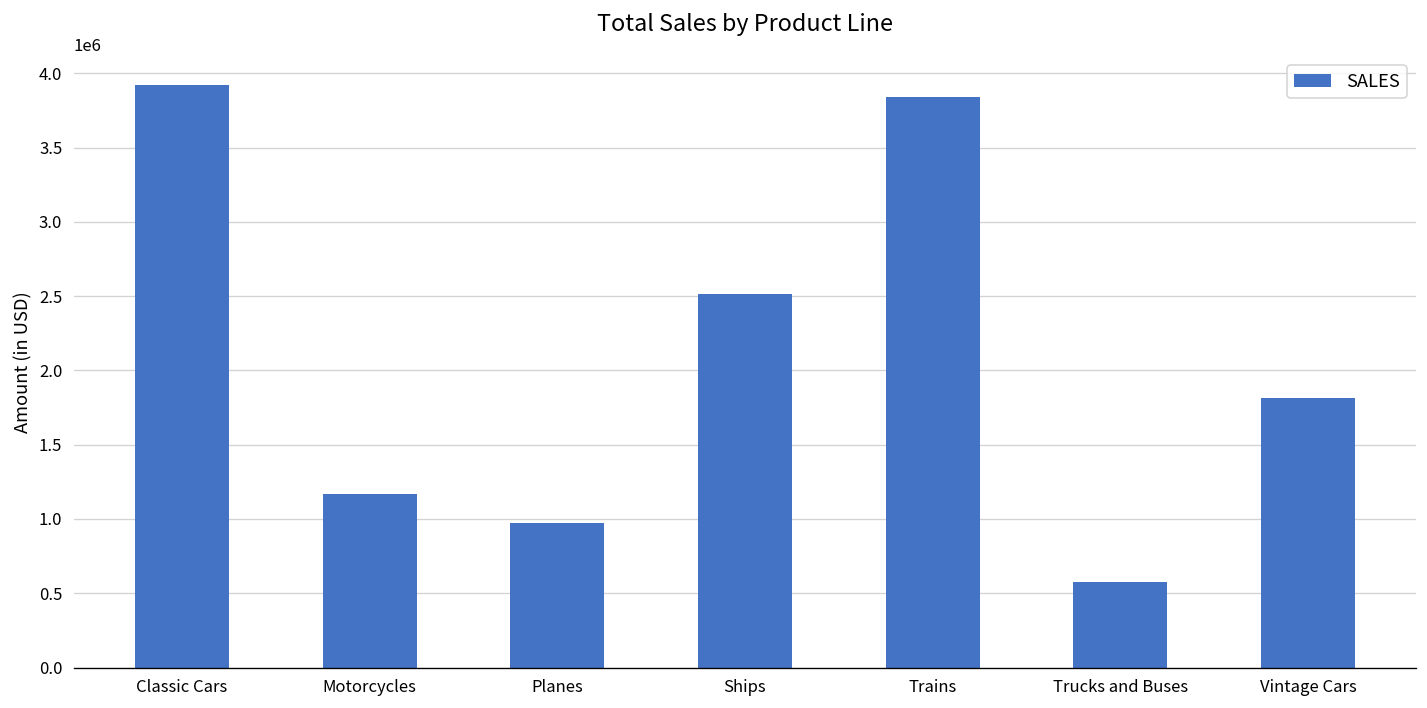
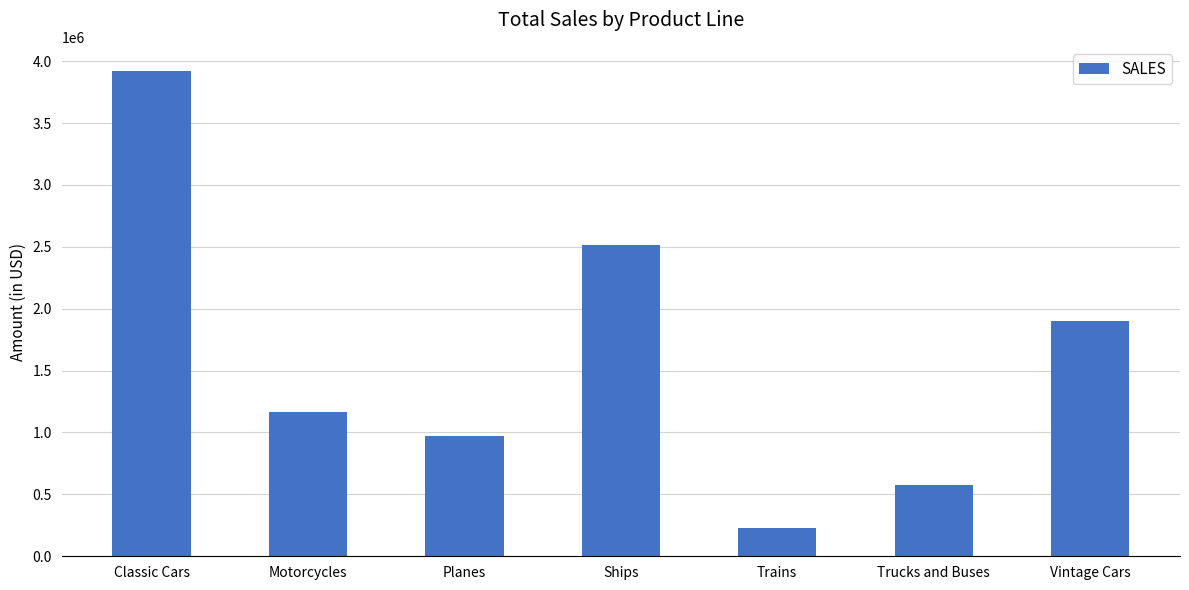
  {
    "Classic Cars": 3920000,
    "Motorcycles": 1170000,
    "Planes": 980000,
    "Ships": 2520000,
-   "Trains": 3840000,
+   "Trains": 230000,
    "Trucks and Buses": 580000,
-   "Vintage Cars": 1820000
+   "Vintage Cars": 1900000
  }
